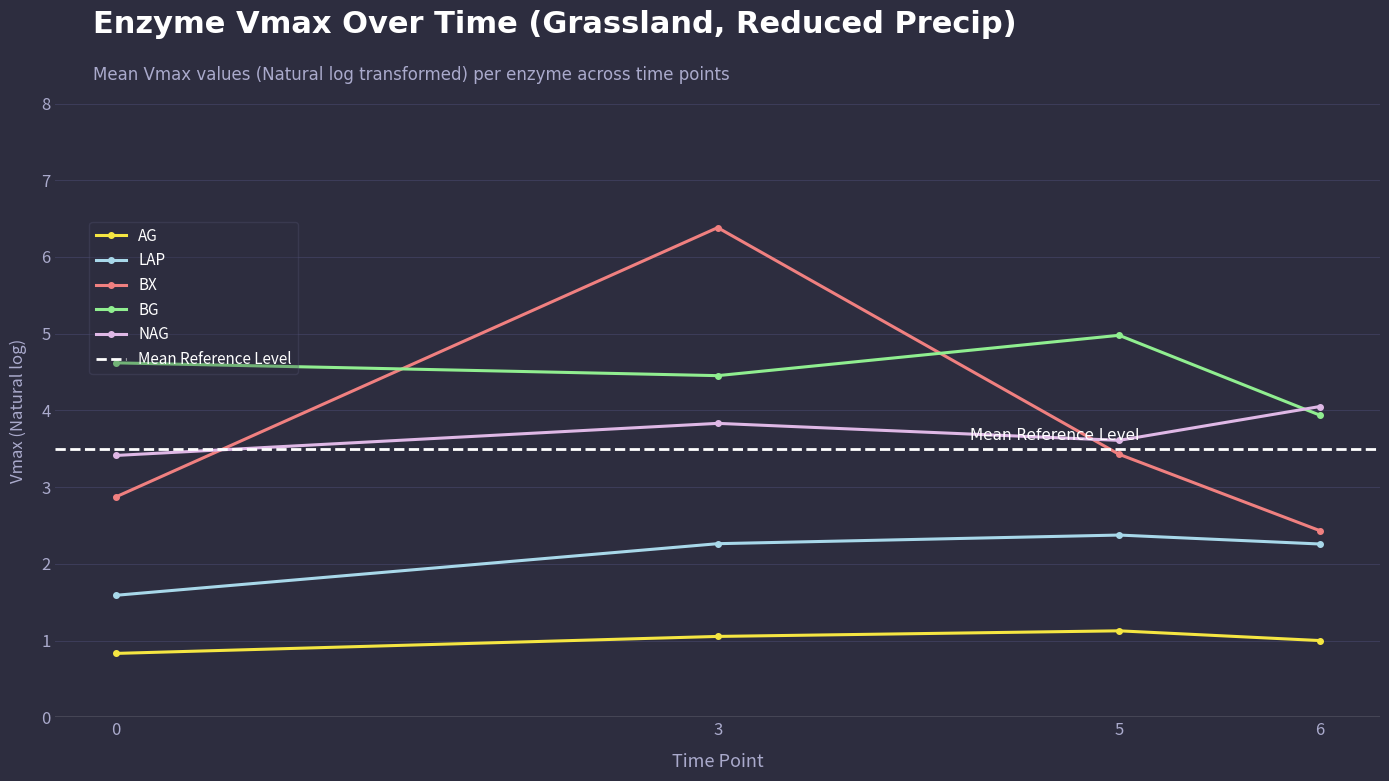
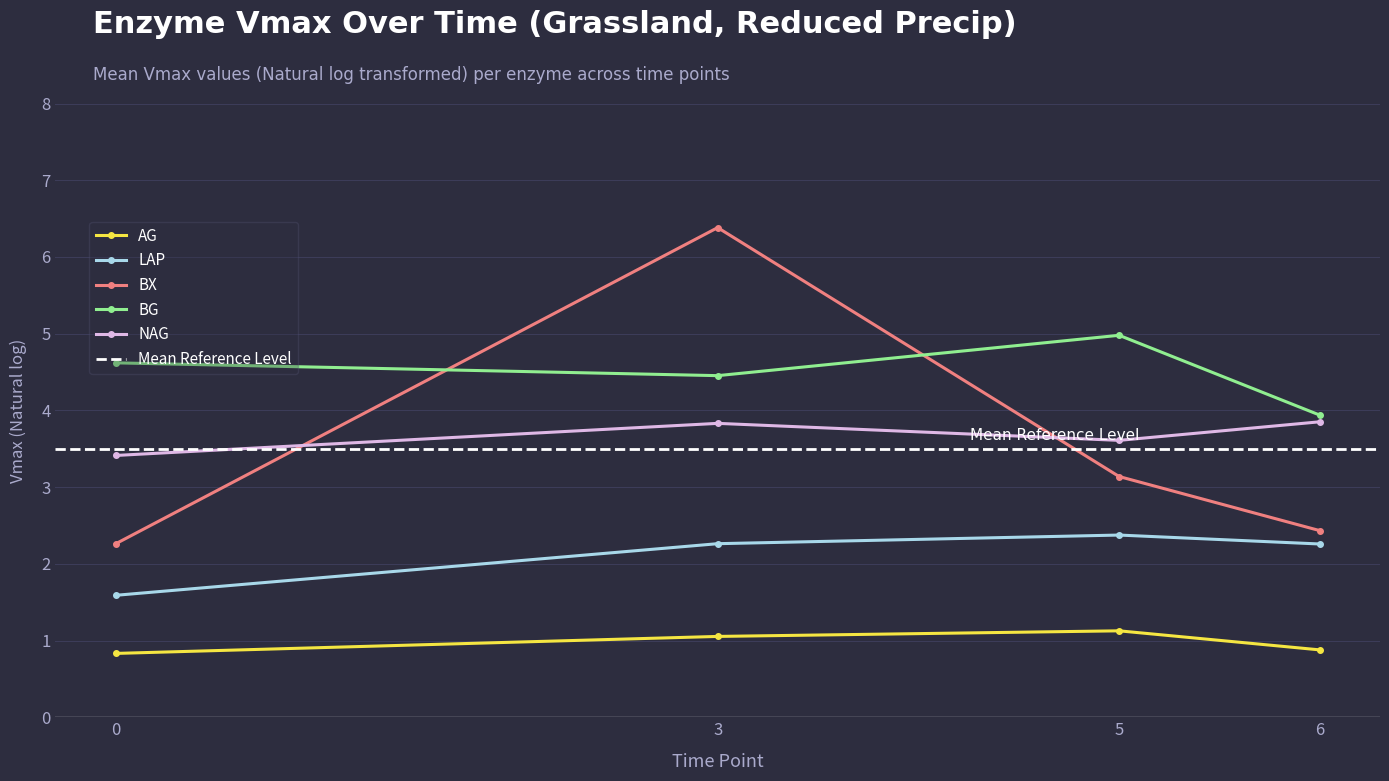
  {
    "AG": {
      "0": 0.8,
      "3": 1.1,
      "5": 1.1,
-     "6": 1.0
+     "6": 0.9
    },
    "LAP": {
      "0": 1.6,
      "3": 2.3,
      "5": 2.4,
      "6": 2.3
    },
    "BX": {
-     "0": 2.9,
+     "0": 2.3,
      "3": 6.4,
-     "5": 3.4,
+     "5": 3.1,
      "6": 2.4
    },
    "BG": {
      "3": 4.5,
      "5": 5.0,
      "6": 3.9
    },
    "NAG": {
      "0": 3.4,
      "3": 3.8,
      "5": 3.6,
-     "6": 4.0
+     "6": 3.9
    }
  }
